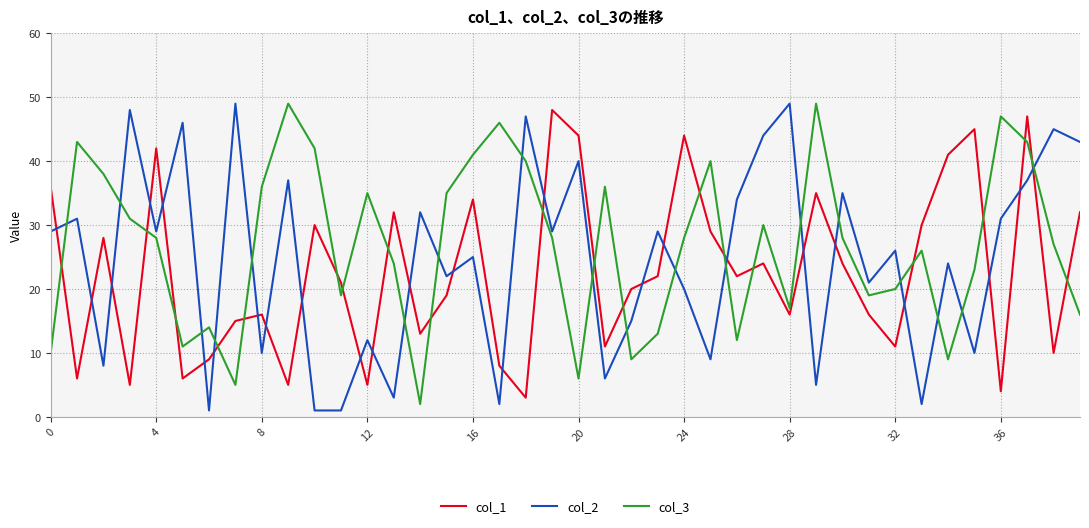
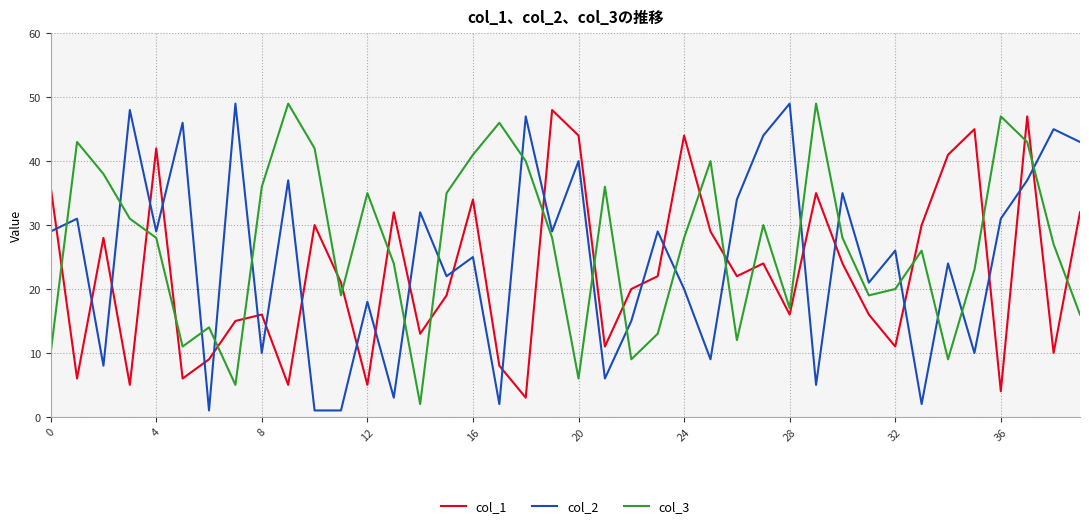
  {
    "col_1": {
      "0": 36,
      "4": 42,
      "8": 16,
      "12": 5,
      "16": 34,
      "20": 44,
      "24": 44,
      "28": 16,
      "32": 11,
      "36": 4
    },
    "col_2": {
      "0": 29,
      "4": 29,
      "8": 10,
-     "12": 12,
+     "12": 18,
      "16": 25,
      "20": 40,
      "24": 20,
      "28": 49,
      "32": 26,
      "36": 31
    },
    "col_3": {
      "0": 10,
      "4": 28,
      "8": 36,
      "12": 35,
      "16": 41,
      "20": 6,
      "24": 28,
      "28": 17,
      "32": 20,
      "36": 47
    }
  }
